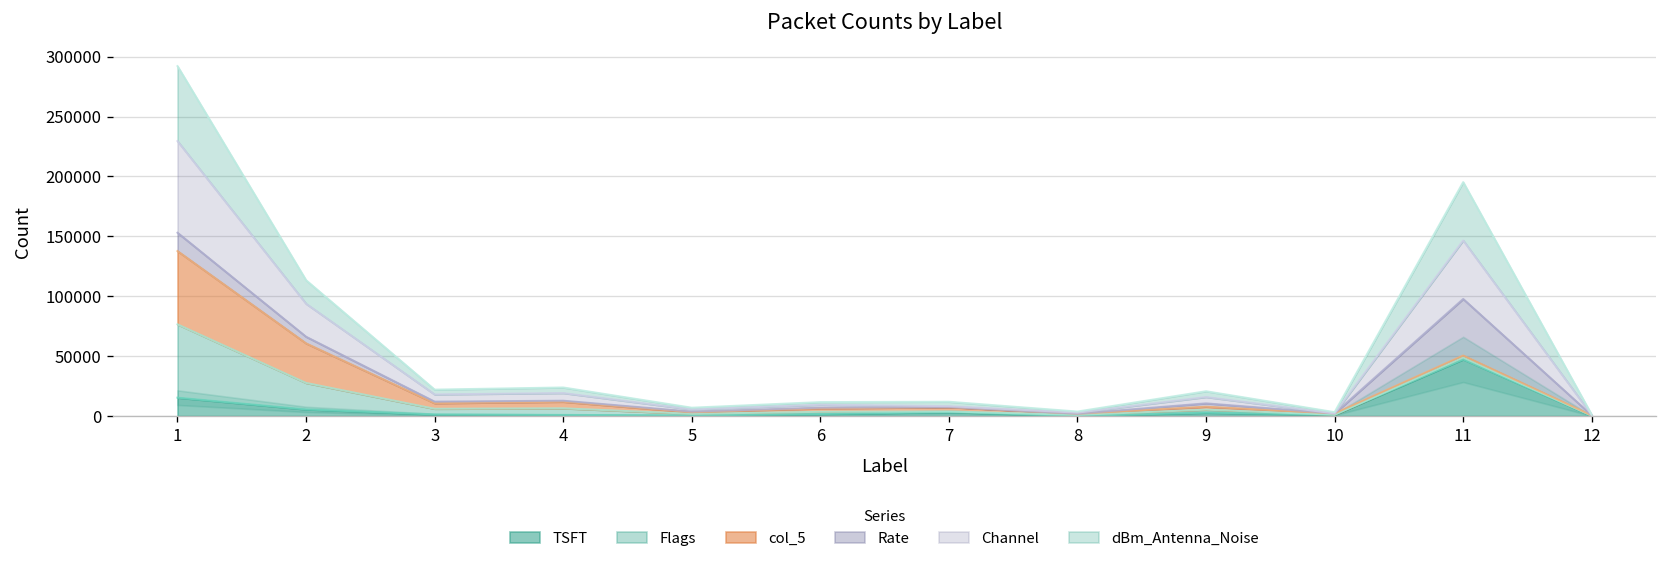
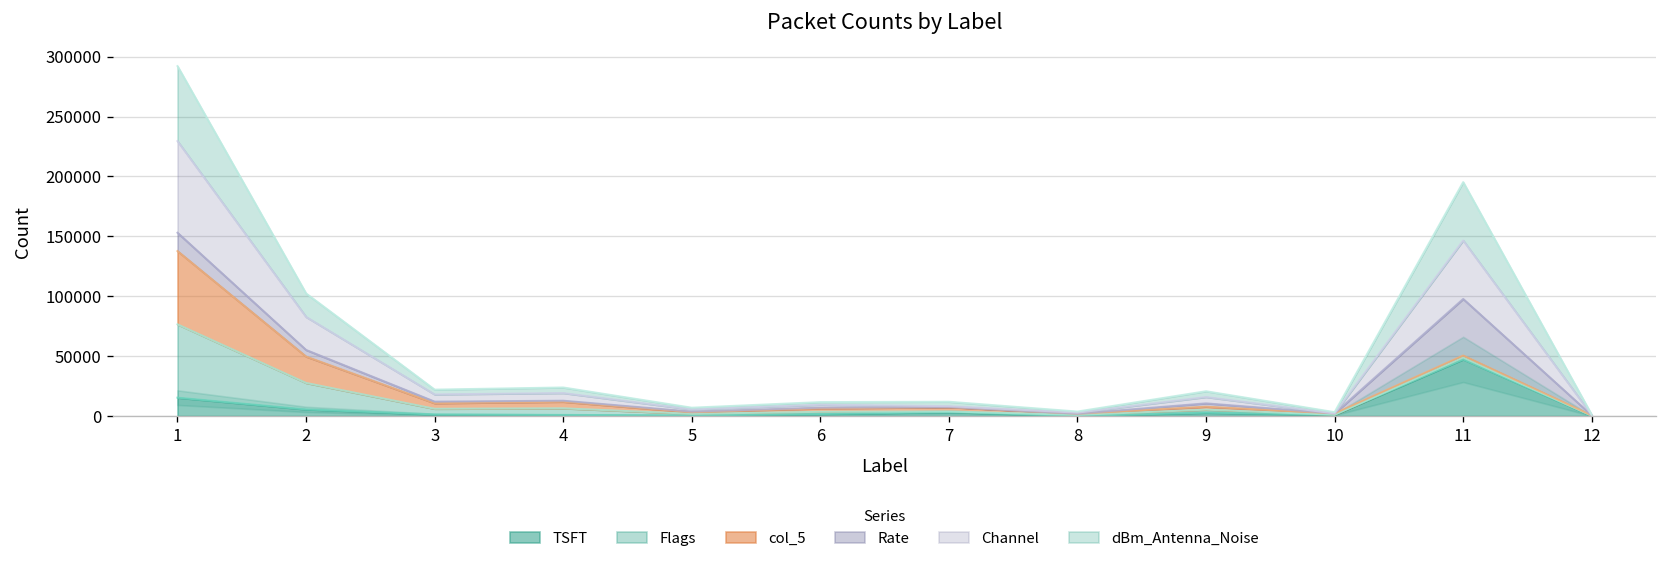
  {
    "col_5": {
      "1": 60000,
-     "2": 30000
+     "2": 20000
    }
  }
